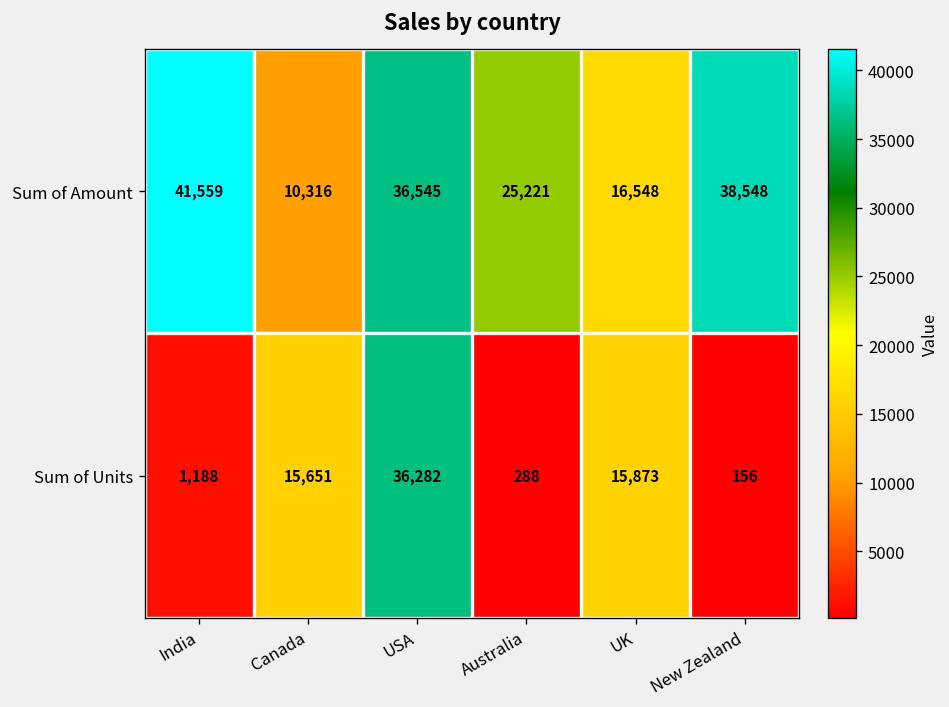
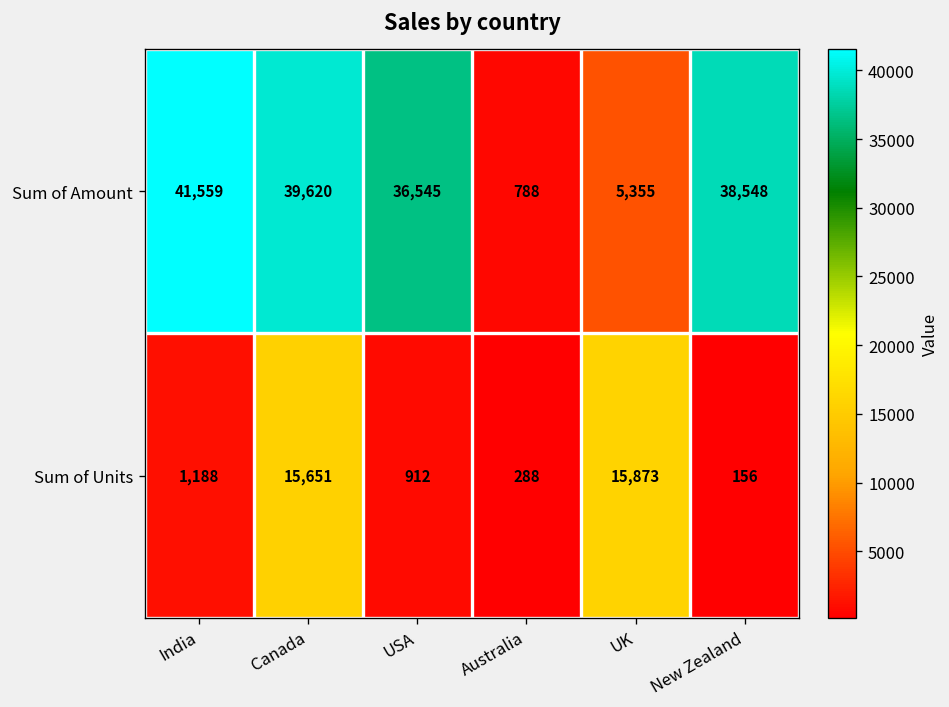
  {
    "Sum of Amount": {
      "India": "41,559",
-     "Canada": "10,316",
+     "Canada": "39,620",
      "USA": "36,545",
-     "Australia": "25,221",
-     "UK": "16,548",
+     "Australia": "788",
+     "UK": "5,355",
      "New Zealand": "38,548"
    },
    "Sum of Units": {
      "India": "1,188",
      "Canada": "15,651",
-     "USA": "36,282",
+     "USA": "912",
      "Australia": "288",
      "UK": "15,873",
      "New Zealand": "156"
    }
  }
